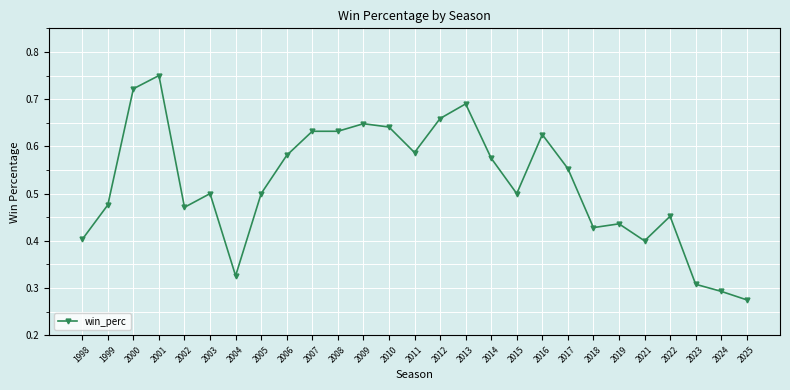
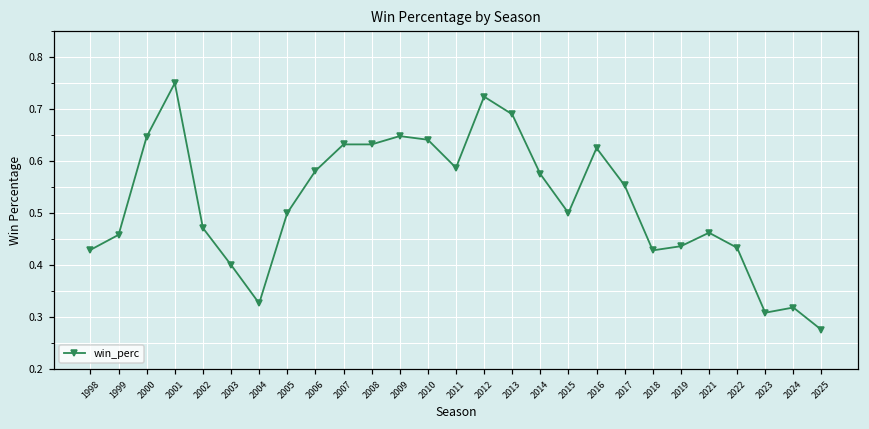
  {
-   "1998": 0.40,
-   "1999": 0.48,
-   "2000": 0.72,
+   "1998": 0.43,
+   "1999": 0.46,
+   "2000": 0.65,
    "2001": 0.75,
    "2002": 0.47,
-   "2003": 0.5,
+   "2003": 0.4,
    "2004": 0.33,
    "2005": 0.50,
    "2006": 0.58,
    "2007": 0.63,
    "2008": 0.63,
    "2009": 0.65,
    "2010": 0.64,
    "2011": 0.59,
-   "2012": 0.66,
+   "2012": 0.72,
    "2013": 0.69,
    "2014": 0.58,
    "2015": 0.50,
    "2016": 0.63,
    "2017": 0.55,
    "2018": 0.43,
    "2019": 0.44,
-   "2021": 0.40,
-   "2022": 0.45,
+   "2021": 0.46,
+   "2022": 0.43,
    "2023": 0.31,
-   "2024": 0.29,
+   "2024": 0.32,
    "2025": 0.28
  }
